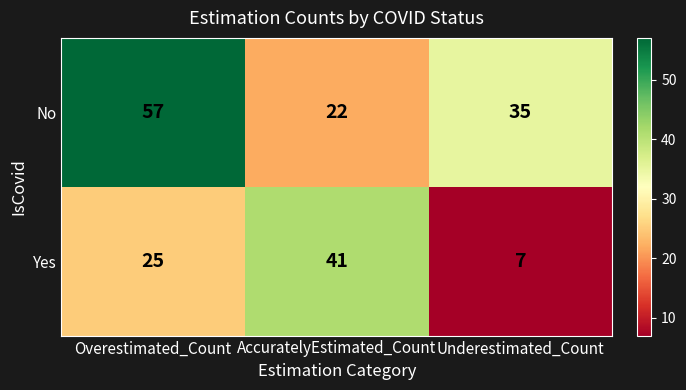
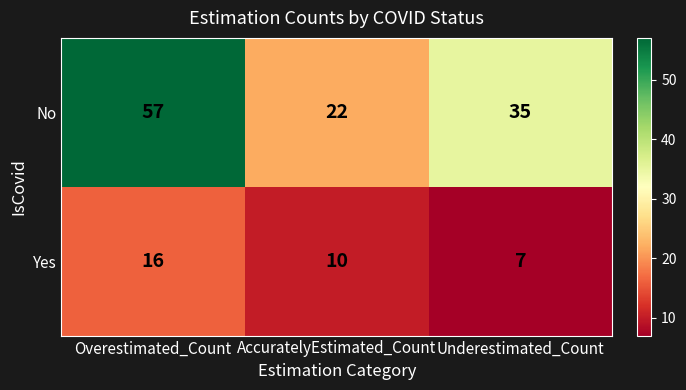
  {
    "No": {
      "Overestimated_Count": 57,
      "AccuratelyEstimated_Count": 22,
      "Underestimated_Count": 35
    },
    "Yes": {
-     "Overestimated_Count": 25,
-     "AccuratelyEstimated_Count": 41,
+     "Overestimated_Count": 16,
+     "AccuratelyEstimated_Count": 10,
      "Underestimated_Count": 7
    }
  }
